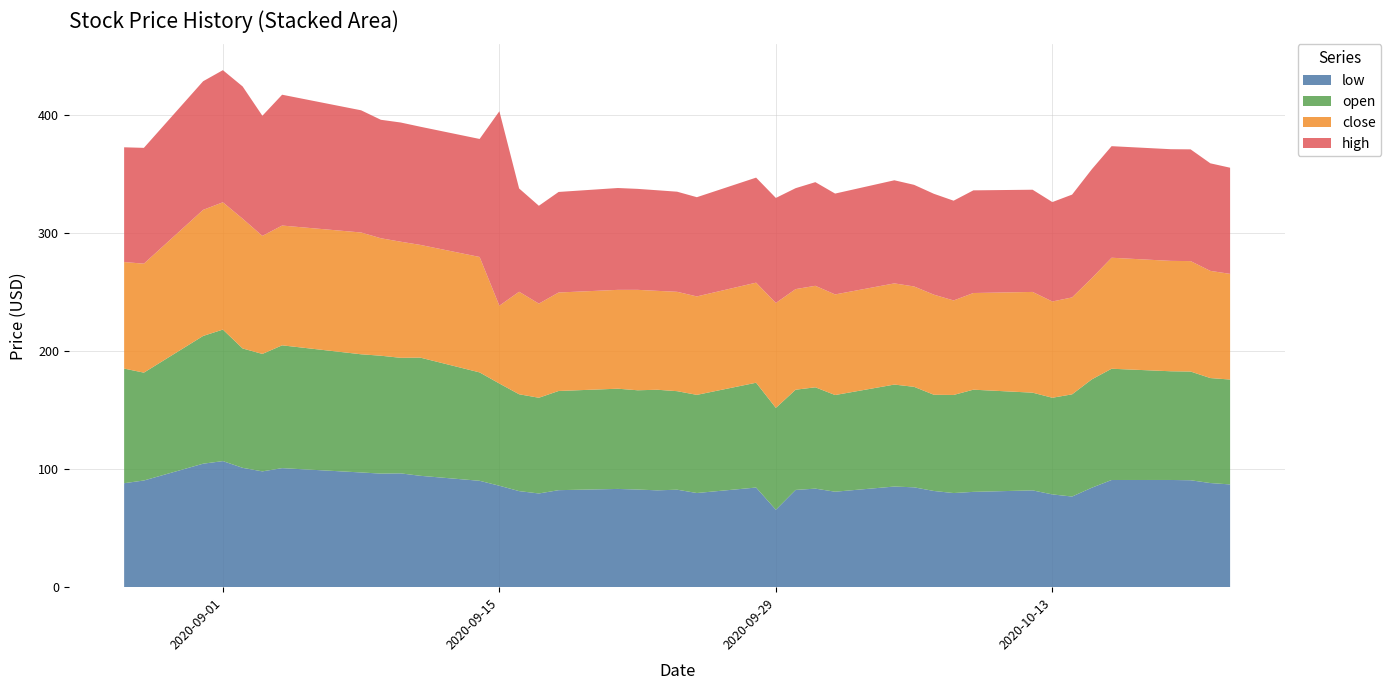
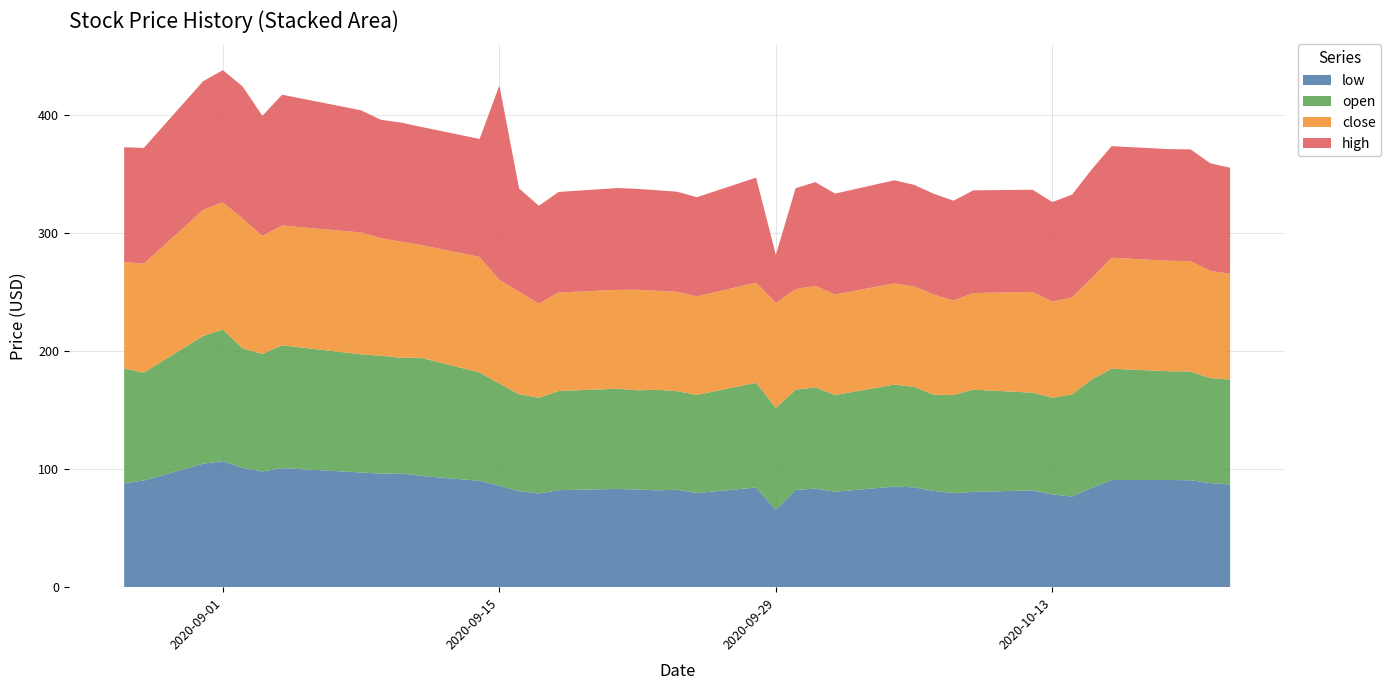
  {
    "low": {
      "2020-09-01": 107,
      "2020-09-15": 86,
      "2020-09-29": 66,
      "2020-10-13": 79
    },
    "open": {
      "2020-09-01": 111,
      "2020-09-15": 87,
      "2020-09-29": 86,
      "2020-10-13": 82
    },
    "close": {
      "2020-09-01": 108,
-     "2020-09-15": 66,
+     "2020-09-15": 88,
      "2020-09-29": 89,
      "2020-10-13": 81
    },
    "high": {
      "2020-09-01": 112,
      "2020-09-15": 165,
-     "2020-09-29": 89,
+     "2020-09-29": 41,
      "2020-10-13": 84
    }
  }
